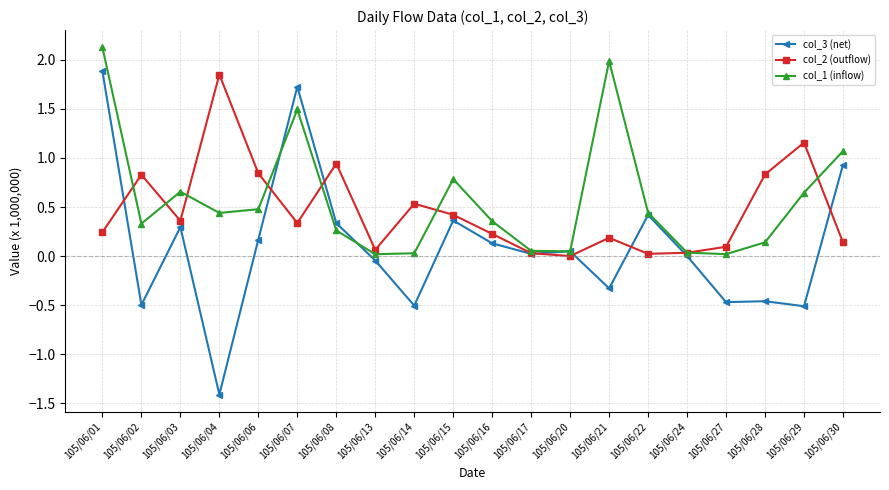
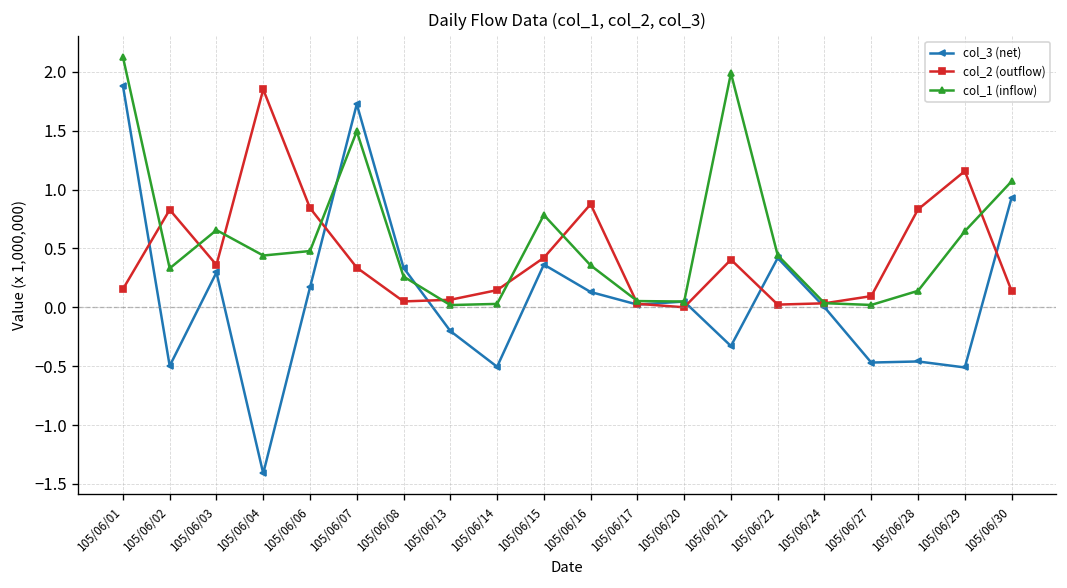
  {
    "col_3 (net)": {
      "105/06/01": 1.9,
      "105/06/02": -0.5,
      "105/06/03": 0.3,
      "105/06/04": -1.4,
      "105/06/06": 0.2,
      "105/06/07": 1.7,
      "105/06/08": 0.3,
-     "105/06/13": 0.0,
+     "105/06/13": -0.2,
      "105/06/14": -0.5,
      "105/06/15": 0.4,
      "105/06/16": 0.1,
      "105/06/21": -0.3,
      "105/06/24": 0.0,
      "105/06/27": -0.5,
      "105/06/28": -0.5,
      "105/06/29": -0.5,
      "105/06/30": 0.9
    },
    "col_2 (outflow)": {
-     "105/06/01": 0.24,
+     "105/06/01": 0.15,
      "105/06/02": 0.8,
      "105/06/03": 0.4,
      "105/06/04": 1.9,
      "105/06/06": 0.8,
      "105/06/07": 0.3,
-     "105/06/08": 0.9,
+     "105/06/08": 0.1,
      "105/06/13": 0.1,
-     "105/06/14": 0.5,
+     "105/06/14": 0.1,
      "105/06/15": 0.4,
-     "105/06/16": 0.2,
+     "105/06/16": 0.9,
      "105/06/20": 0.0,
-     "105/06/21": 0.2,
+     "105/06/21": 0.4,
      "105/06/22": 0.0,
      "105/06/27": 0.1,
      "105/06/28": 0.8,
      "105/06/29": 1.2,
      "105/06/30": 0.1
    },
    "col_1 (inflow)": {
      "105/06/01": 2.1,
      "105/06/02": 0.3,
      "105/06/03": 0.7,
      "105/06/04": 0.4,
      "105/06/06": 0.5,
      "105/06/07": 1.5,
      "105/06/08": 0.3,
      "105/06/13": 0.0,
      "105/06/14": 0.0,
      "105/06/15": 0.8,
      "105/06/16": 0.4,
      "105/06/21": 2.0,
      "105/06/27": 0.0,
      "105/06/28": 0.1,
      "105/06/29": 0.6,
      "105/06/30": 1.1
    }
  }
